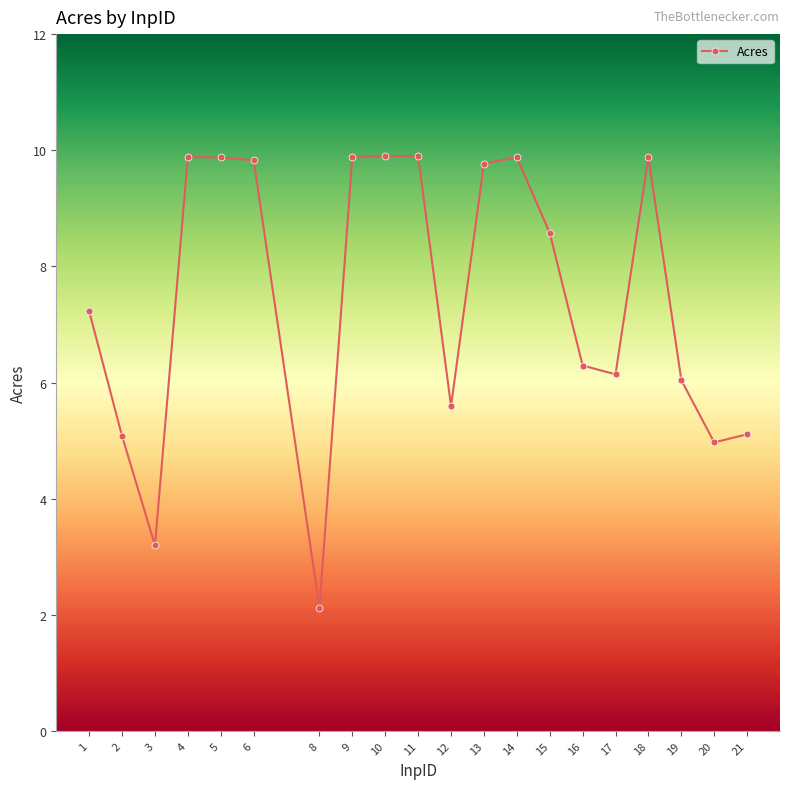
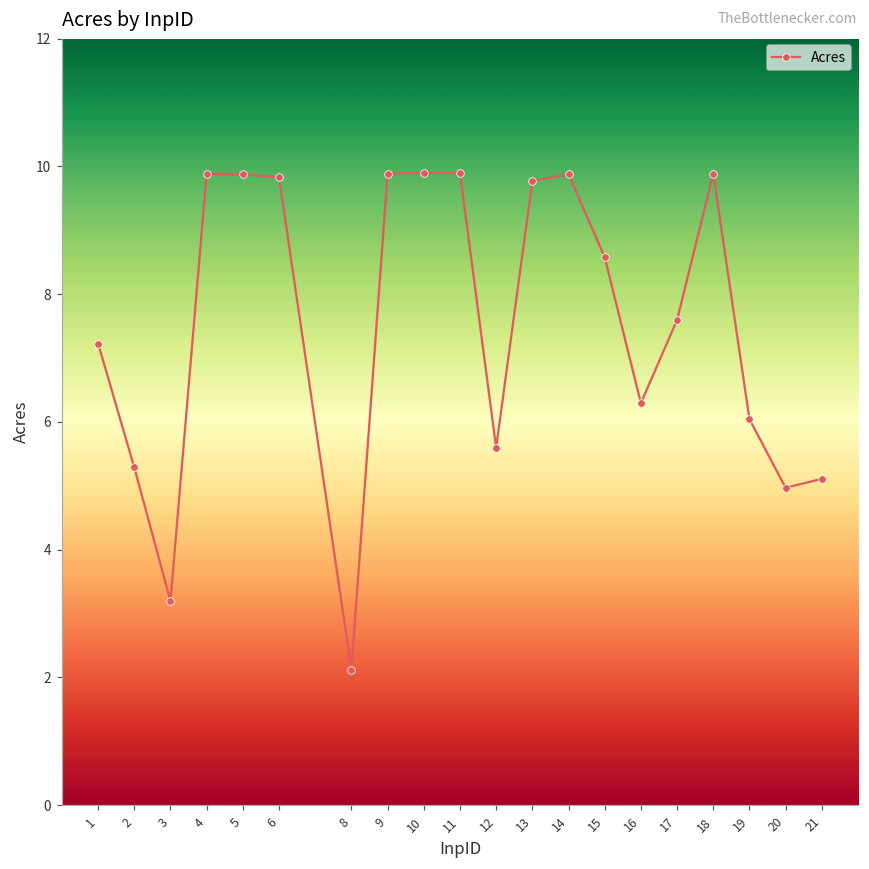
  {
    "1": 7.2,
-   "2": 5.1,
+   "2": 5.3,
    "3": 3.2,
    "4": 9.9,
    "5": 9.9,
    "6": 9.8,
    "8": 2.1,
    "9": 9.9,
    "10": 9.9,
    "11": 9.9,
    "12": 5.6,
    "13": 9.8,
    "14": 9.9,
    "15": 8.6,
    "16": 6.3,
-   "17": 6.1,
+   "17": 7.6,
    "18": 9.9,
    "19": 6.0,
    "20": 5.0,
    "21": 5.1
  }
